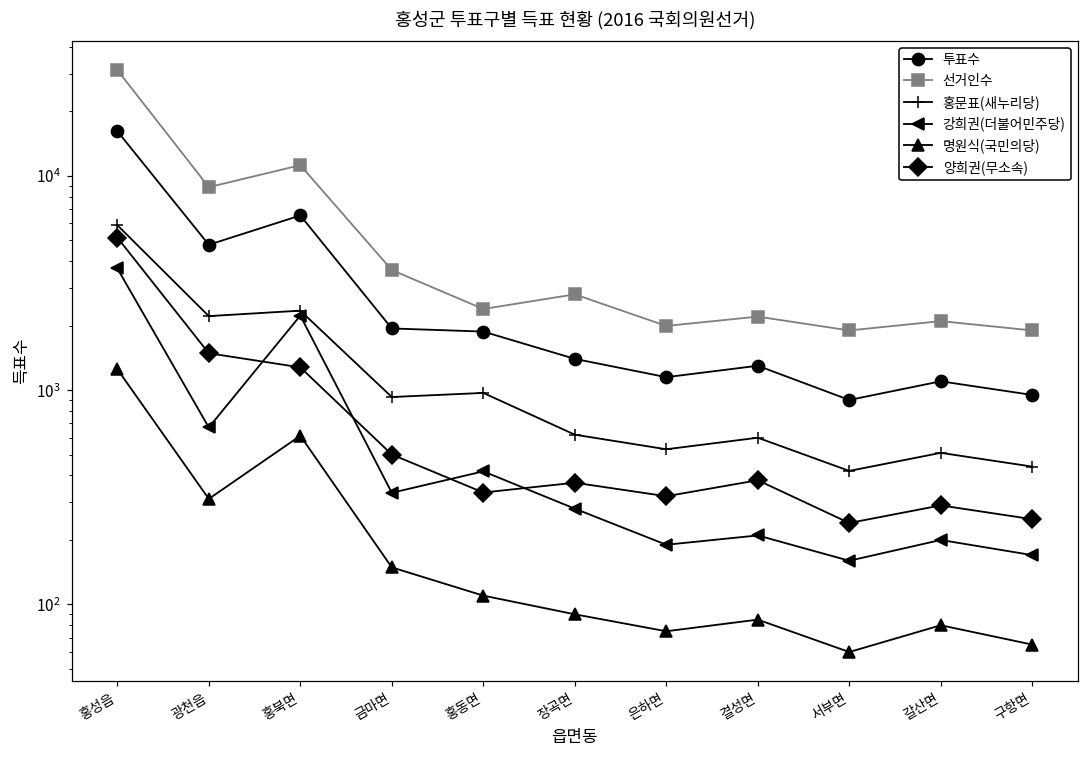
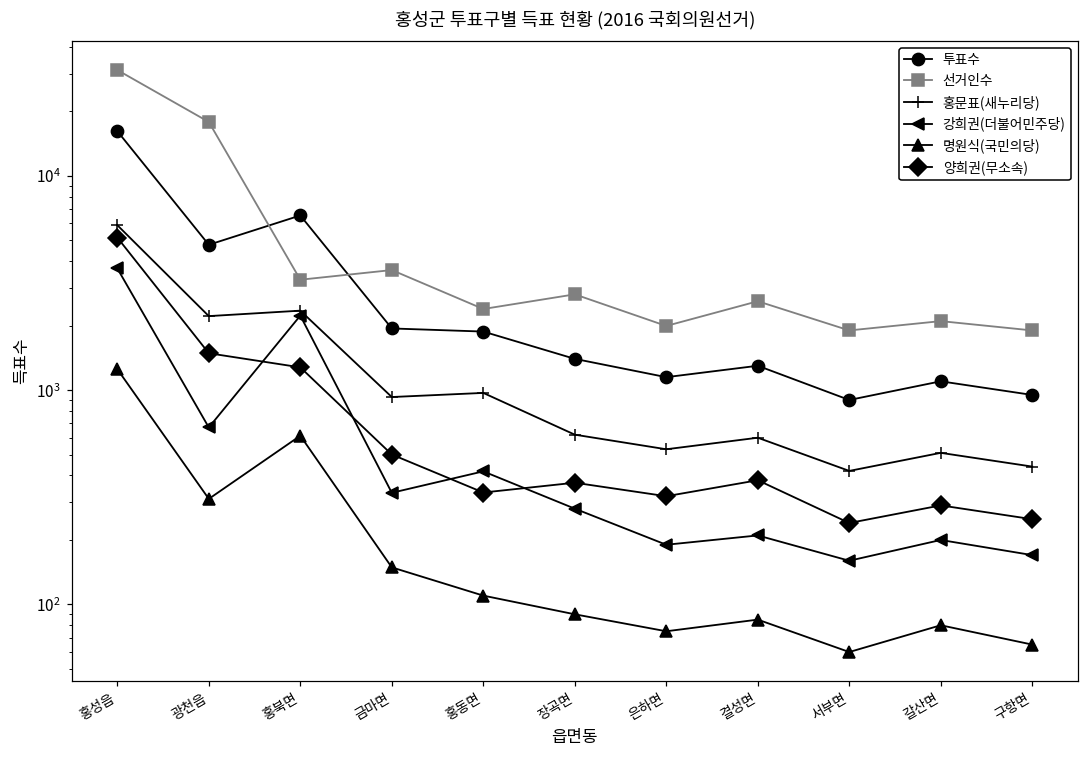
  {
    "선거인수": {
      "홍성읍": 31000,
-     "광천읍": 9000,
-     "홍북면": 11000,
+     "광천읍": 18000,
+     "홍북면": 3300,
      "금마면": 3600,
      "홍동면": 2400,
      "장곡면": 2800,
      "은하면": 2000,
-     "결성면": 2200,
+     "결성면": 2600,
      "서부면": 1900,
      "갈산면": 2100,
      "구항면": 1900
    }
  }
